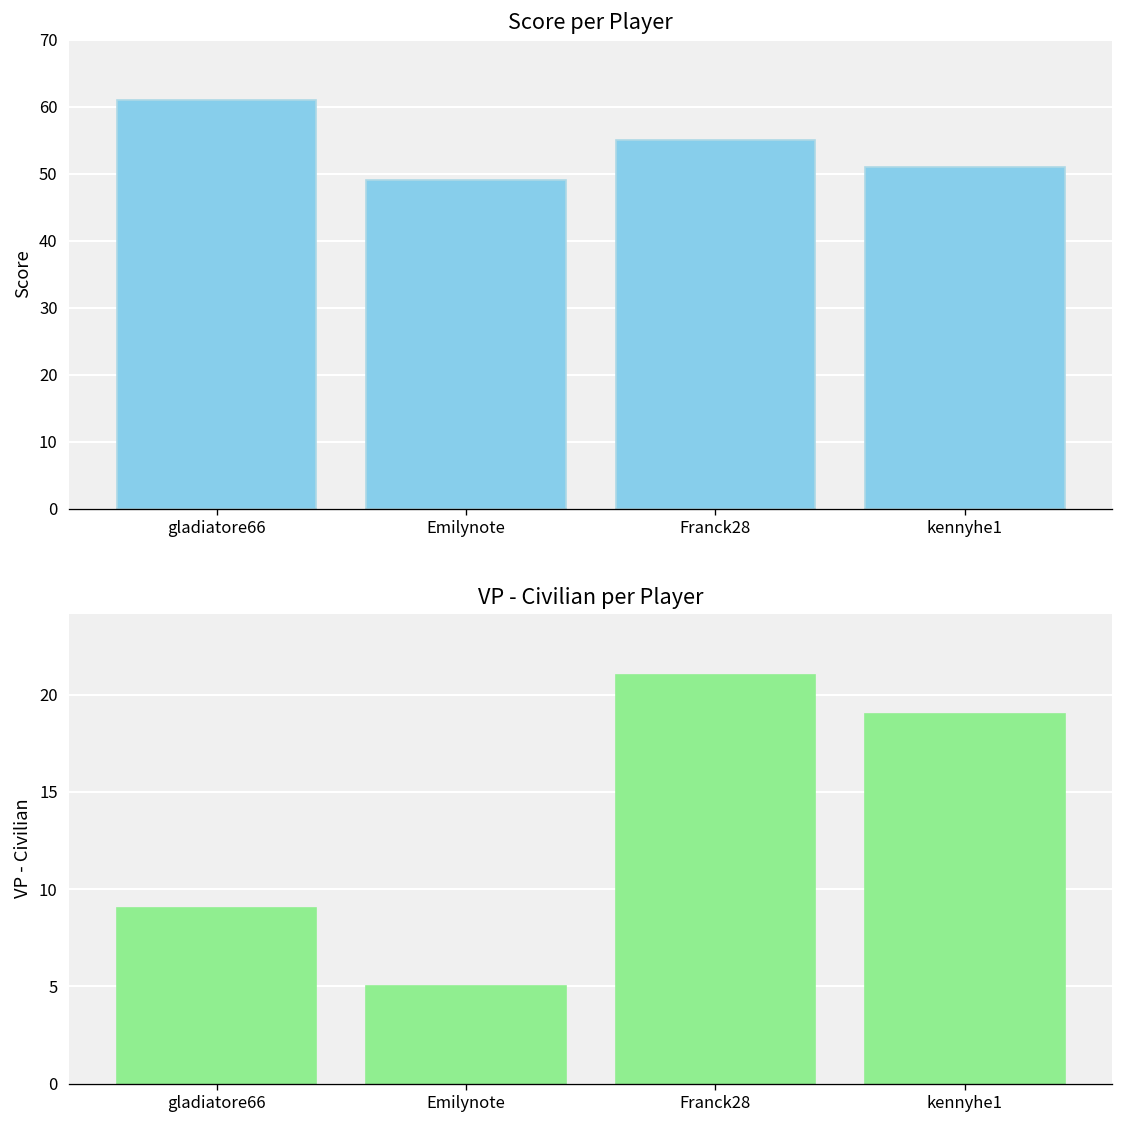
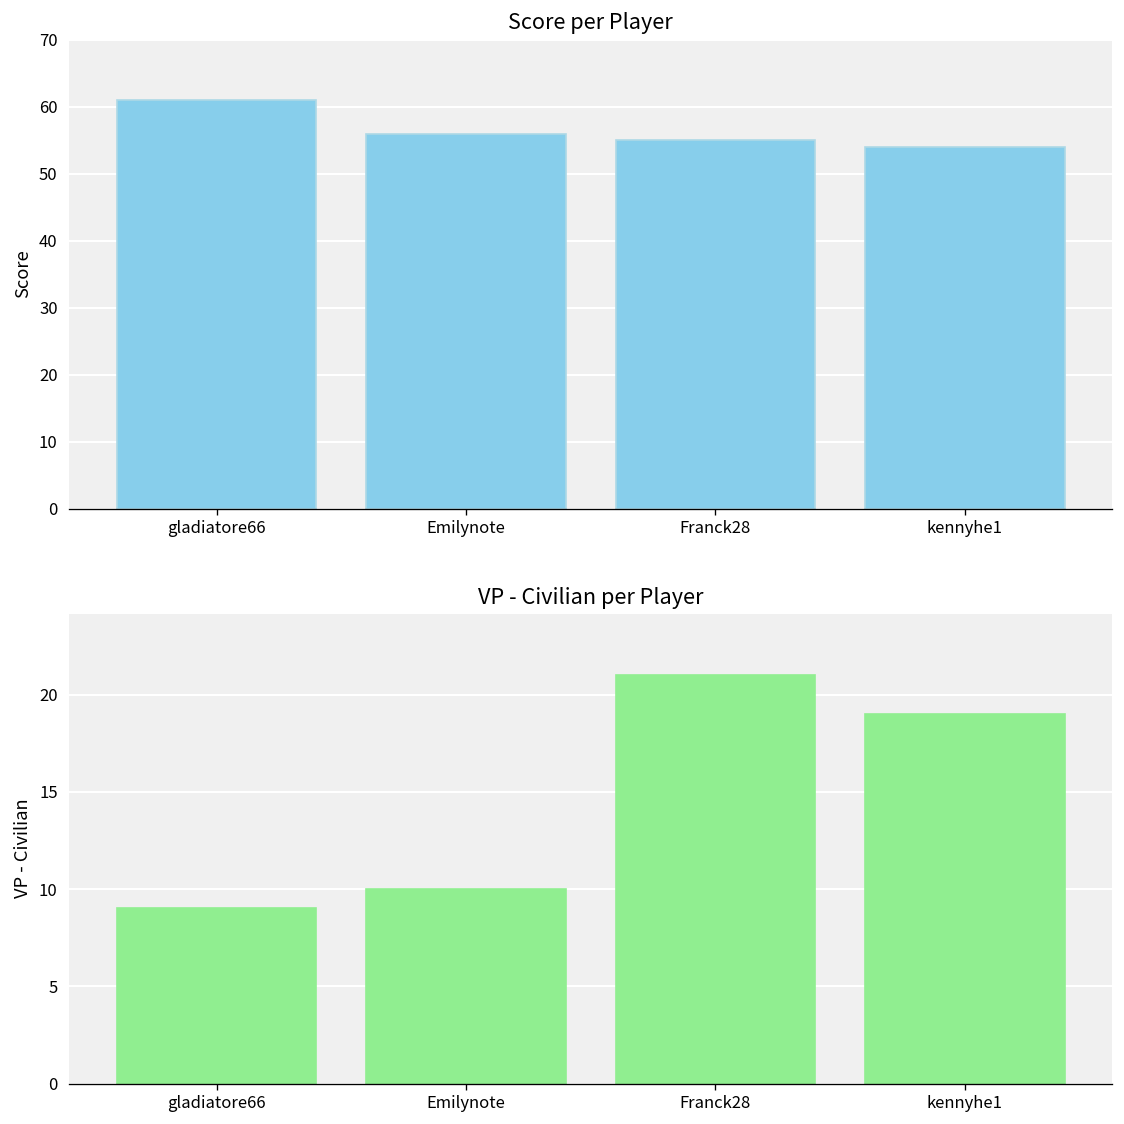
  {
    "Score per Player": {
      "gladiatore66": 61,
-     "Emilynote": 49,
+     "Emilynote": 56,
      "Franck28": 55,
-     "kennyhe1": 51
+     "kennyhe1": 54
    },
    "VP - Civilian per Player": {
      "gladiatore66": 9,
-     "Emilynote": 5,
+     "Emilynote": 10,
      "Franck28": 21,
      "kennyhe1": 19
    }
  }
